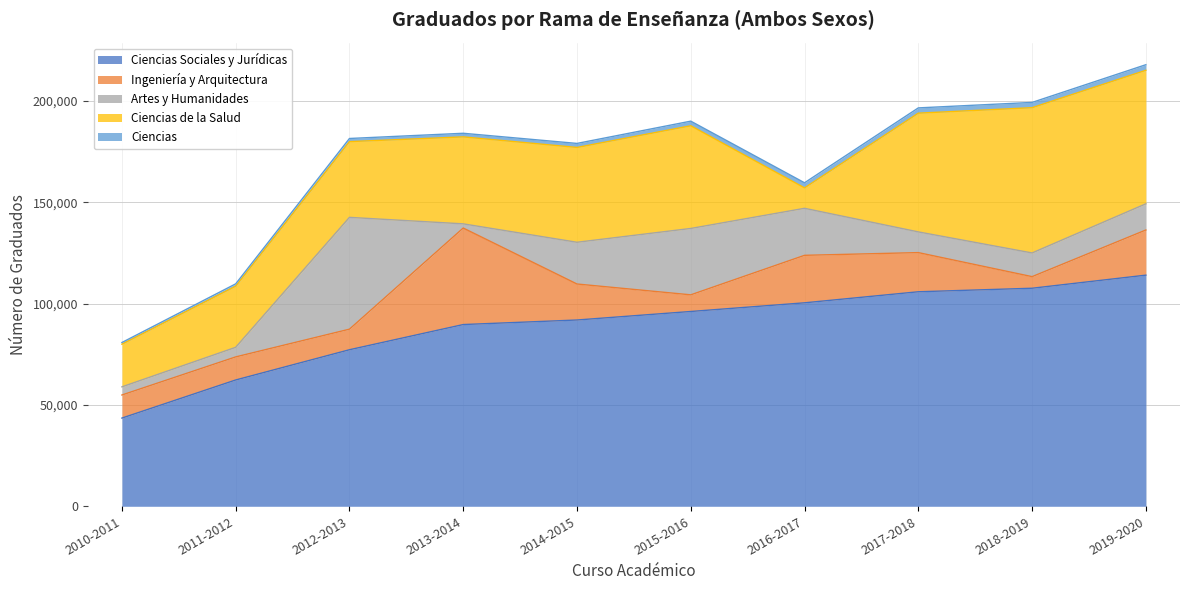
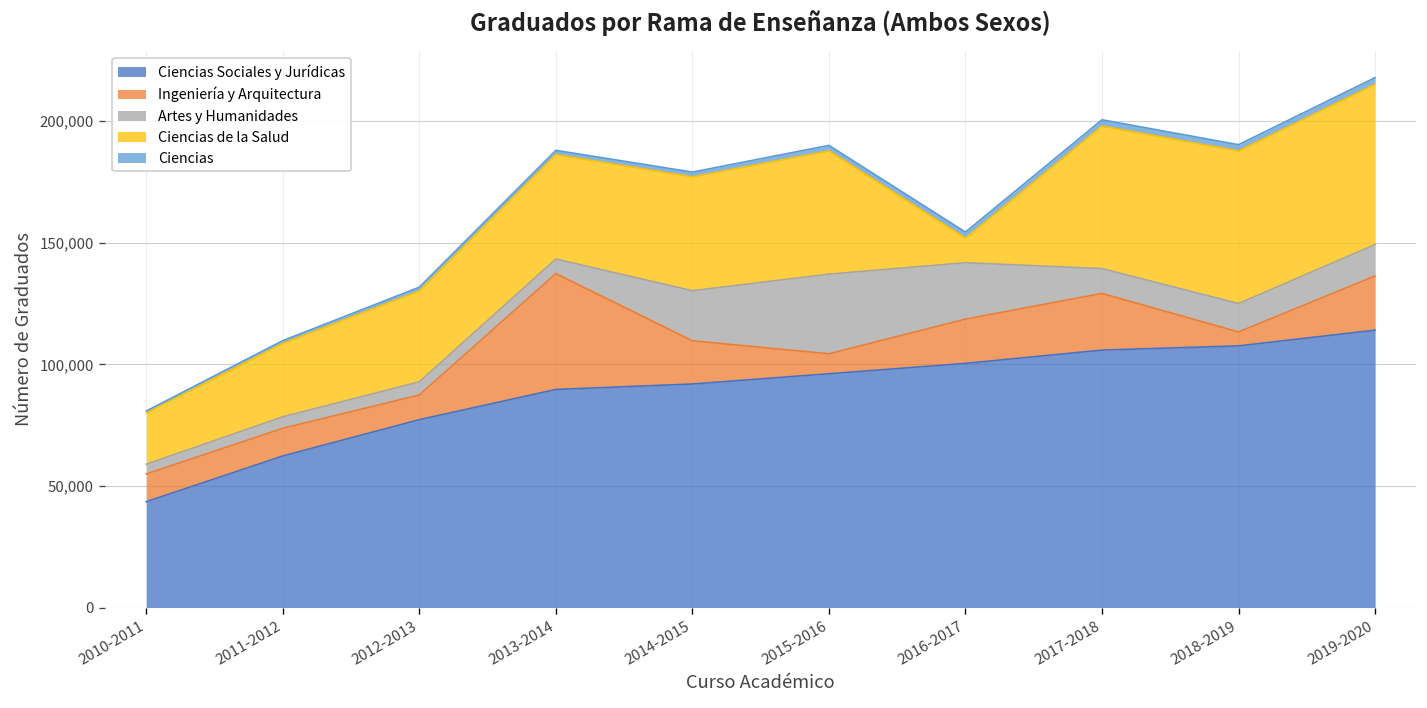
  {
    "Ingeniería y Arquitectura": {
      "2010-2011": "11,000",
      "2011-2012": "11,000",
      "2012-2013": "10,000",
      "2013-2014": "48,000",
      "2014-2015": "18,000",
      "2015-2016": "8,000",
-     "2016-2017": "23,000",
-     "2017-2018": "19,000",
+     "2016-2017": "18,000",
+     "2017-2018": "23,000",
      "2018-2019": "6,000",
      "2019-2020": "22,000"
    },
    "Artes y Humanidades": {
      "2010-2011": "4,000",
      "2011-2012": "5,000",
-     "2012-2013": "55,000",
-     "2013-2014": "2,000",
+     "2012-2013": "5,000",
+     "2013-2014": "6,000",
      "2014-2015": "21,000",
      "2015-2016": "33,000",
      "2016-2017": "23,000",
      "2017-2018": "10,000",
      "2018-2019": "12,000",
      "2019-2020": "13,000"
    },
    "Ciencias de la Salud": {
      "2012-2013": "37,000",
      "2013-2014": "43,000",
      "2014-2015": "47,000",
      "2015-2016": "51,000",
      "2016-2017": "10,000",
      "2017-2018": "59,000",
-     "2018-2019": "72,000",
+     "2018-2019": "63,000",
      "2019-2020": "66,000"
    }
  }
